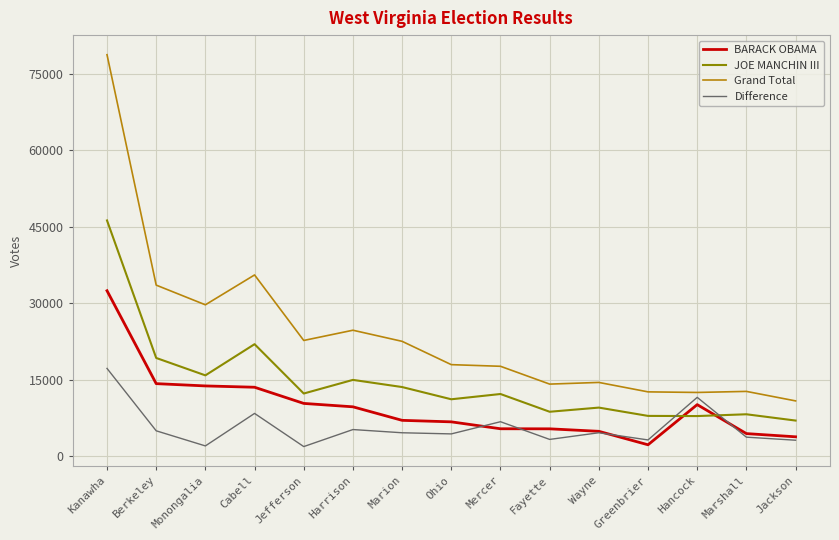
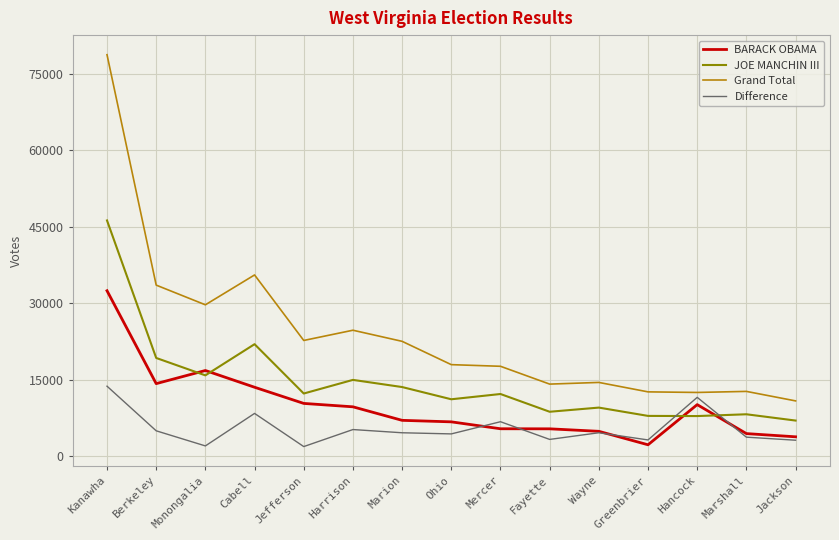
  {
    "BARACK OBAMA": {
      "Kanawha": 32000,
      "Berkeley": 14000,
-     "Monongalia": 14000,
+     "Monongalia": 17000,
      "Cabell": 14000,
      "Jefferson": 10000,
      "Harrison": 10000,
      "Marion": 7000,
      "Ohio": 7000,
      "Mercer": 5000,
      "Fayette": 5000,
      "Greenbrier": 2000,
      "Hancock": 10000,
      "Marshall": 4000,
      "Jackson": 4000
    },
    "Difference": {
-     "Kanawha": 17000,
+     "Kanawha": 14000,
      "Berkeley": 5000,
      "Monongalia": 2000,
      "Cabell": 8000,
      "Jefferson": 2000,
      "Harrison": 5000,
      "Marion": 5000,
      "Ohio": 4000,
      "Mercer": 7000,
      "Fayette": 3000,
      "Greenbrier": 3000,
      "Hancock": 12000,
      "Marshall": 4000,
      "Jackson": 3000
    }
  }
